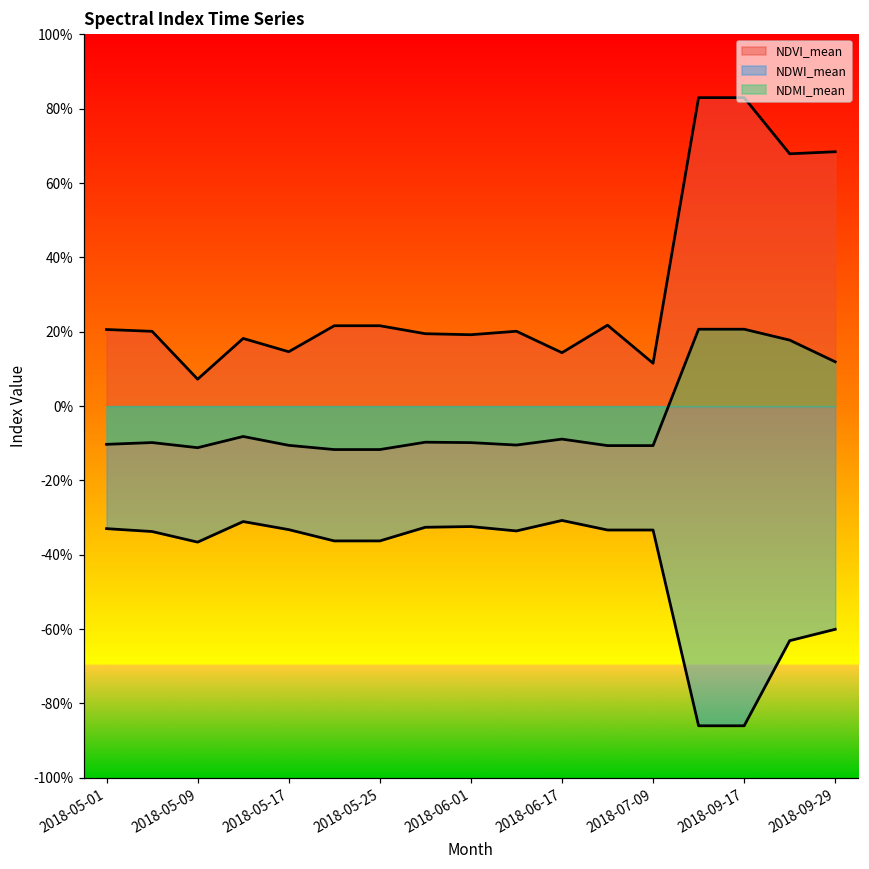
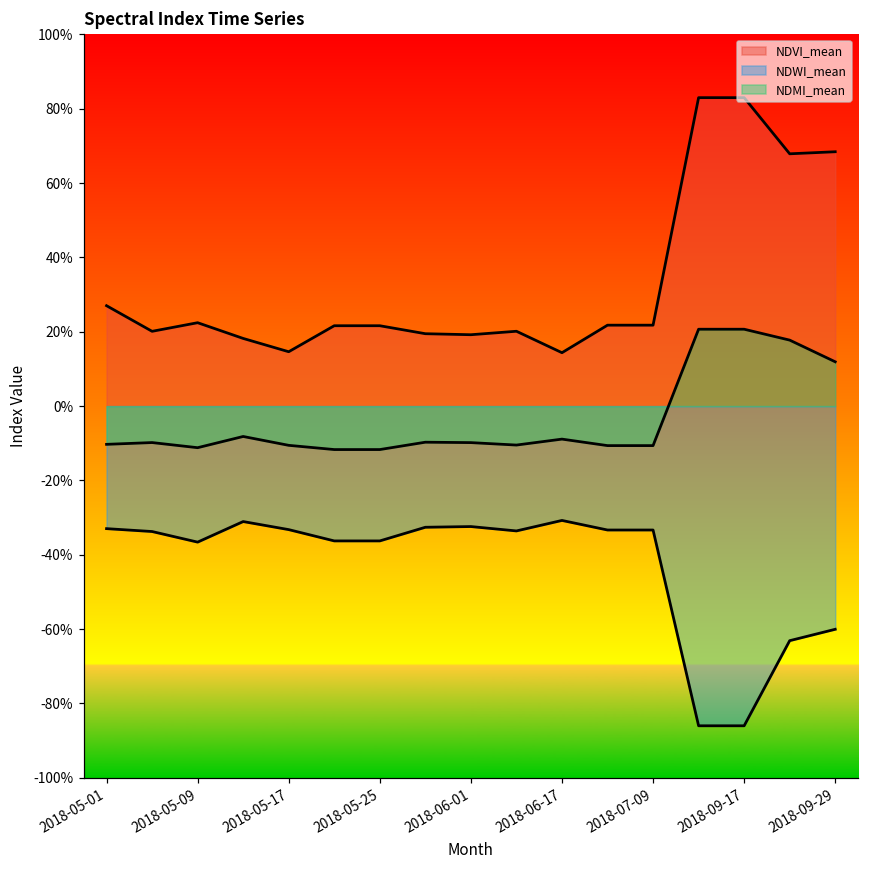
  {
    "NDVI_mean": {
-     "2018-05-01": "21%",
-     "2018-05-09": "7%",
+     "2018-05-01": "27%",
+     "2018-05-09": "22%",
      "2018-05-17": "15%",
      "2018-05-25": "22%",
      "2018-06-01": "19%",
      "2018-06-17": "14%",
-     "2018-07-09": "12%",
+     "2018-07-09": "22%",
      "2018-09-17": "83%",
      "2018-09-29": "68%"
    }
  }
